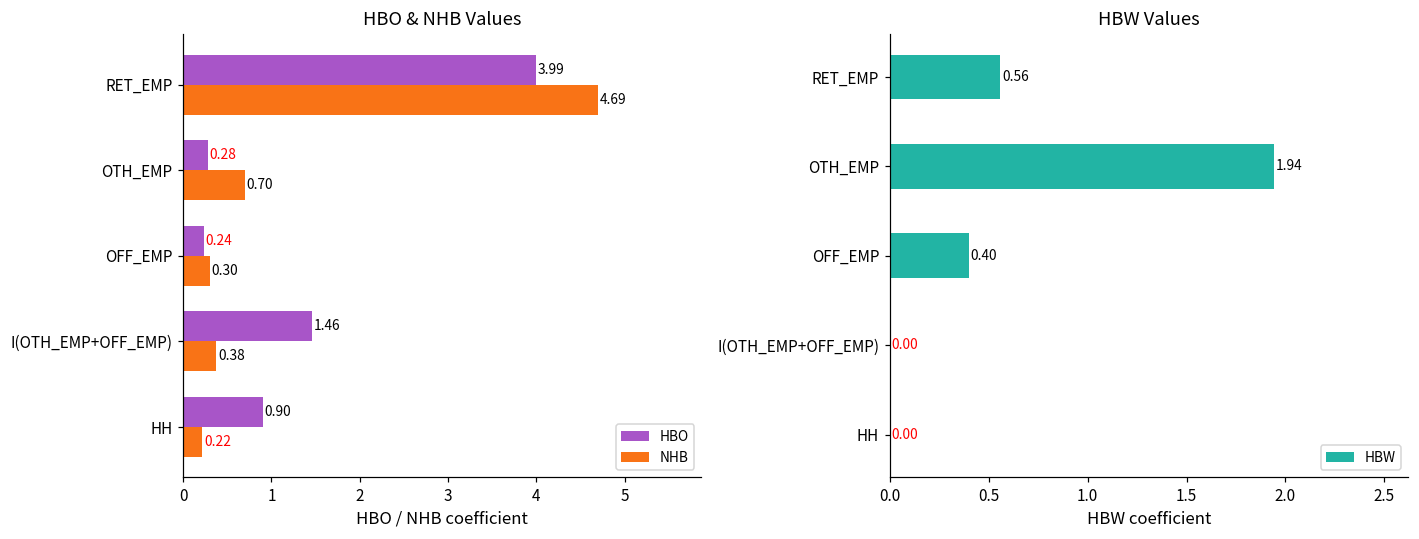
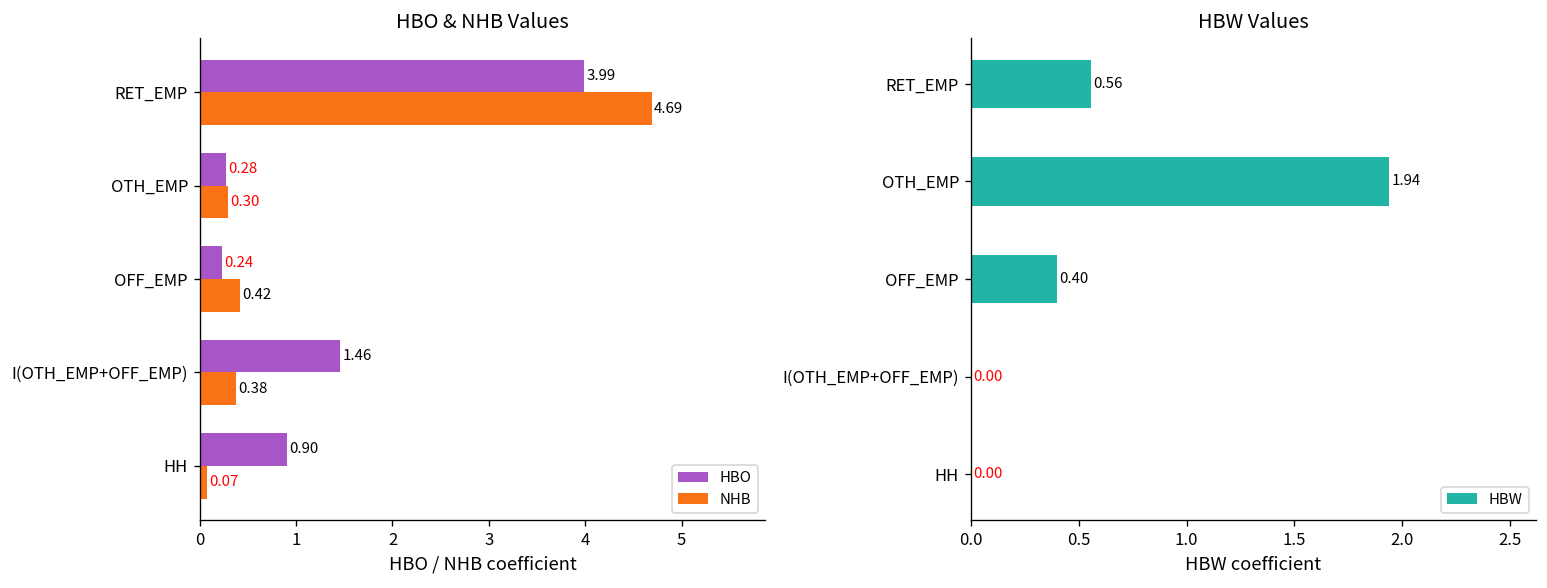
  {
    "HBO & NHB Values": {
      "HBO": {
        "RET_EMP": 3.99,
        "OTH_EMP": 0.28,
        "OFF_EMP": 0.24,
        "I(OTH_EMP+OFF_EMP)": 1.46,
        "HH": 0.90
      },
      "NHB": {
        "RET_EMP": 4.69,
-       "OTH_EMP": 0.70,
-       "OFF_EMP": 0.30,
+       "OTH_EMP": 0.30,
+       "OFF_EMP": 0.42,
        "I(OTH_EMP+OFF_EMP)": 0.38,
-       "HH": 0.22
+       "HH": 0.07
      }
    },
    "HBW Values": {
      "RET_EMP": 0.56,
      "OTH_EMP": 1.94,
      "OFF_EMP": 0.40,
      "I(OTH_EMP+OFF_EMP)": 0.00,
      "HH": 0.00
    }
  }
